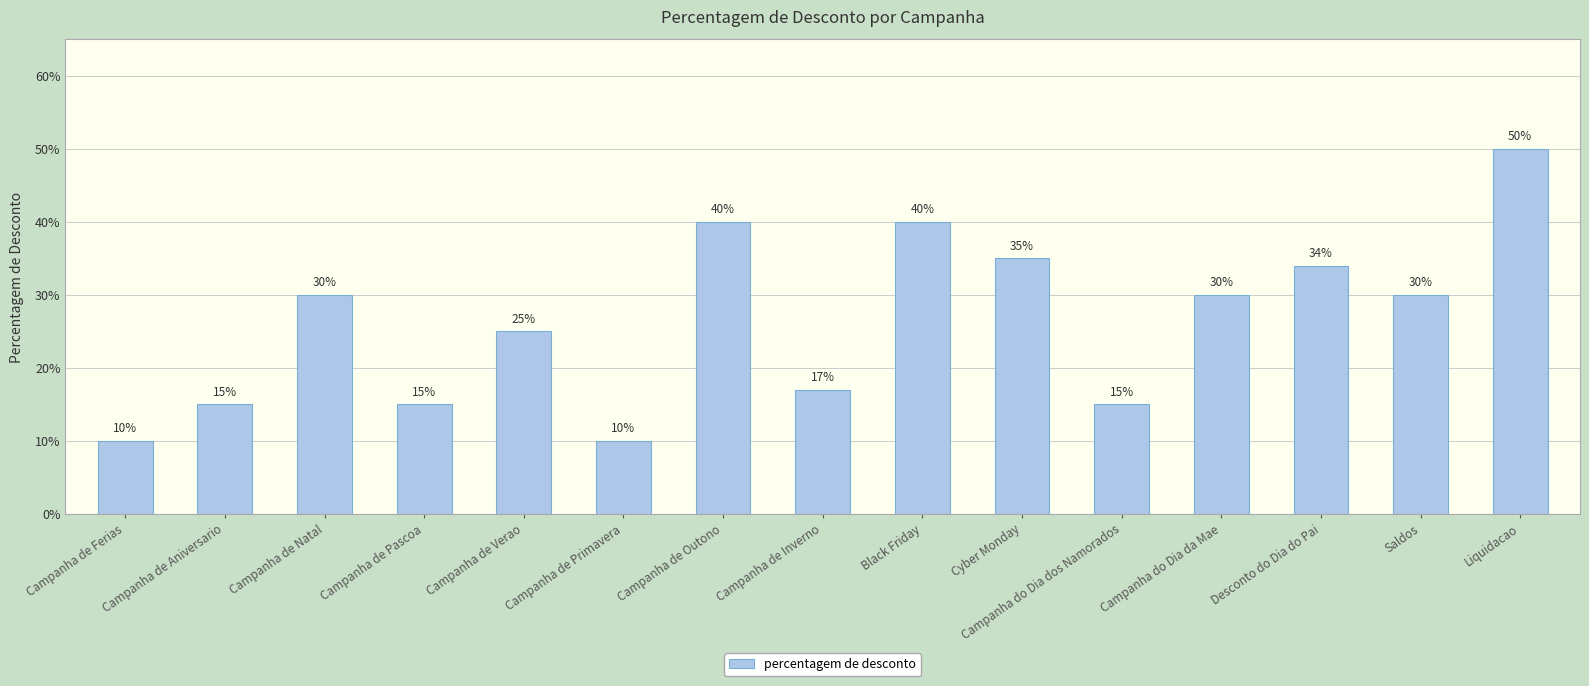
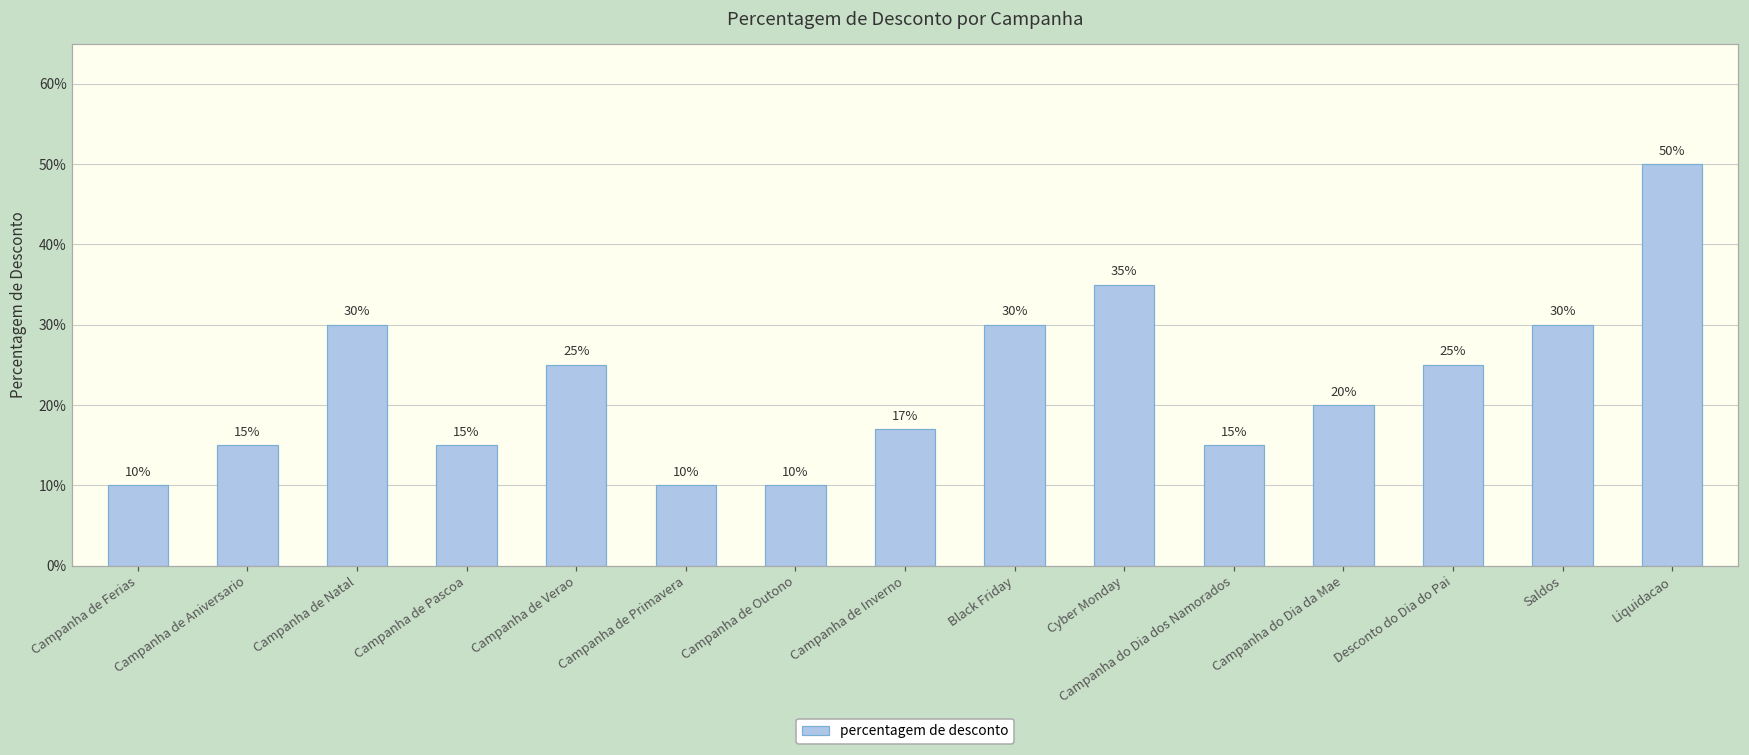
  {
    "Campanha de Ferias": "10%",
    "Campanha de Aniversario": "15%",
    "Campanha de Natal": "30%",
    "Campanha de Pascoa": "15%",
    "Campanha de Verao": "25%",
    "Campanha de Primavera": "10%",
-   "Campanha de Outono": "40%",
+   "Campanha de Outono": "10%",
    "Campanha de Inverno": "17%",
-   "Black Friday": "40%",
+   "Black Friday": "30%",
    "Cyber Monday": "35%",
    "Campanha do Dia dos Namorados": "15%",
-   "Campanha do Dia da Mae": "30%",
-   "Desconto do Dia do Pai": "34%",
+   "Campanha do Dia da Mae": "20%",
+   "Desconto do Dia do Pai": "25%",
    "Saldos": "30%",
    "Liquidacao": "50%"
  }
